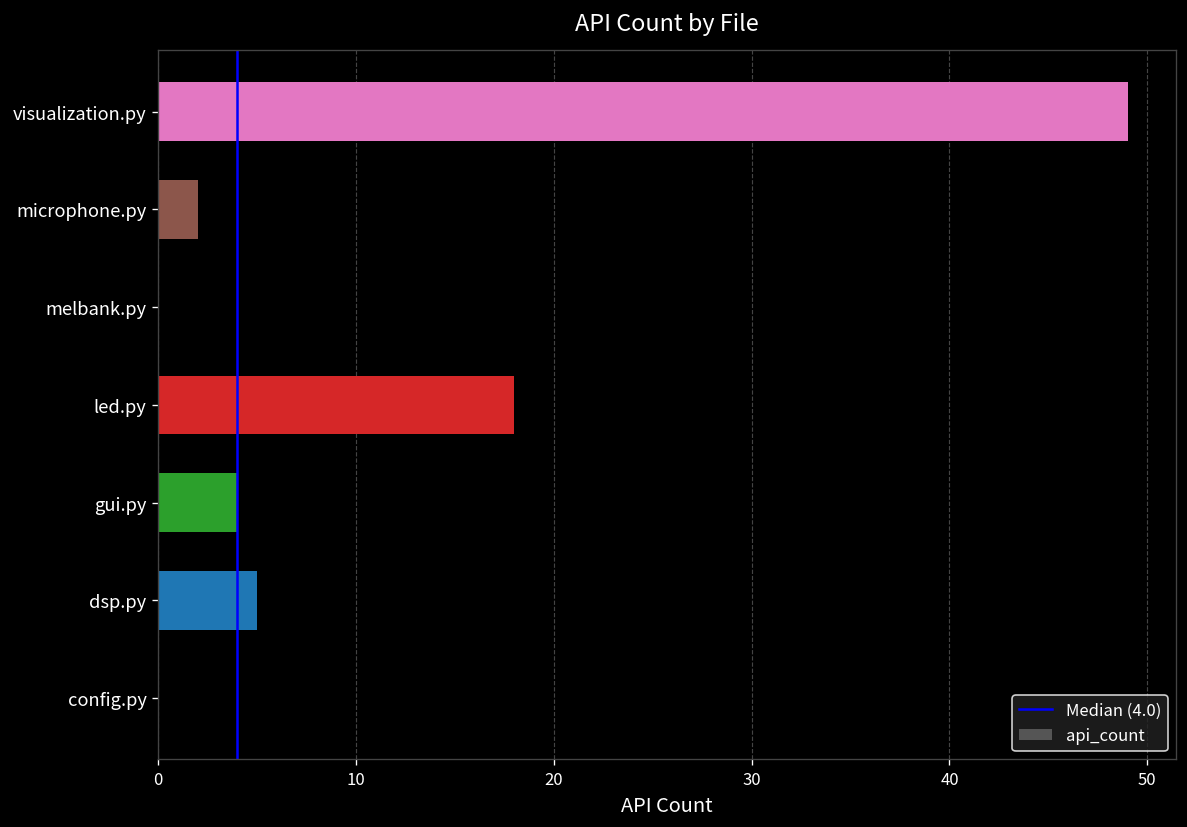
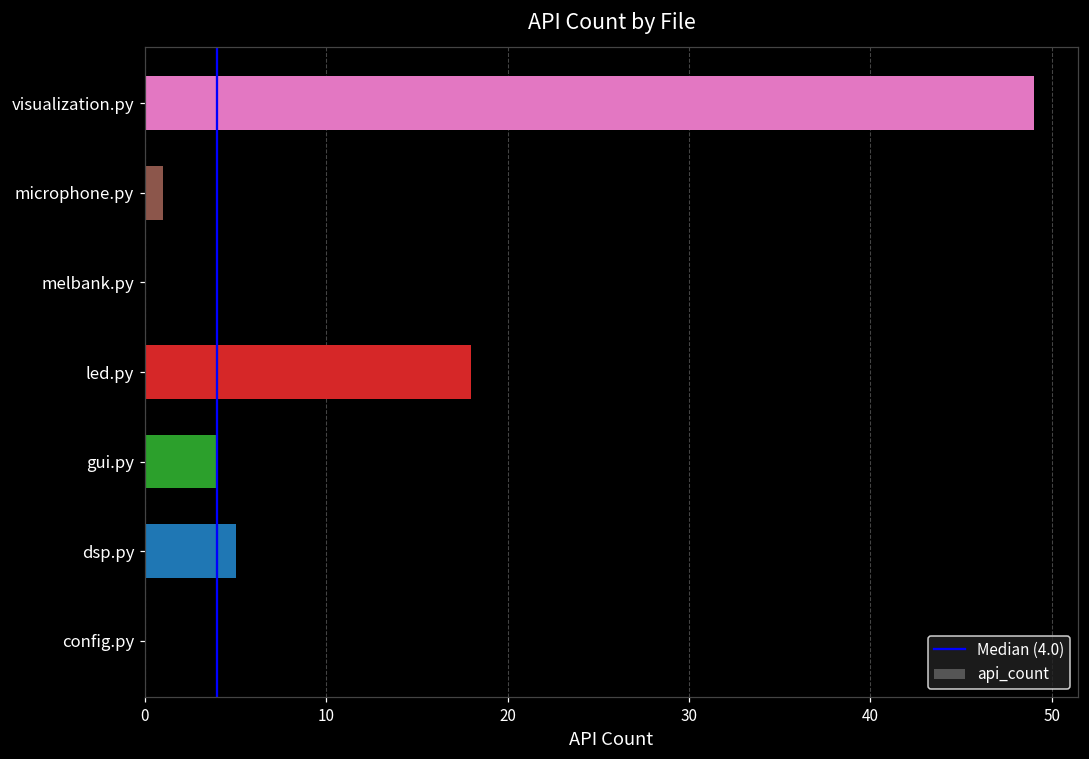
  {
    "visualization.py": 49,
-   "microphone.py": 2,
+   "microphone.py": 1,
    "melbank.py": 0,
    "led.py": 18,
    "gui.py": 4,
    "dsp.py": 5,
    "config.py": 0
  }
